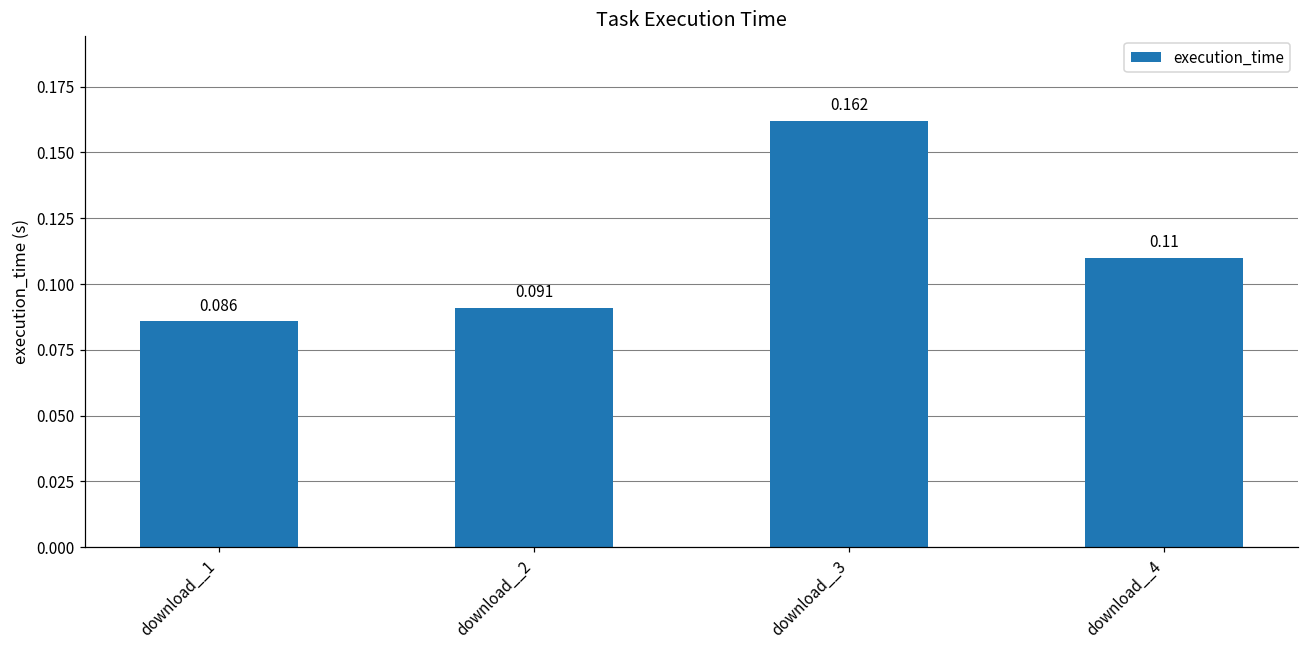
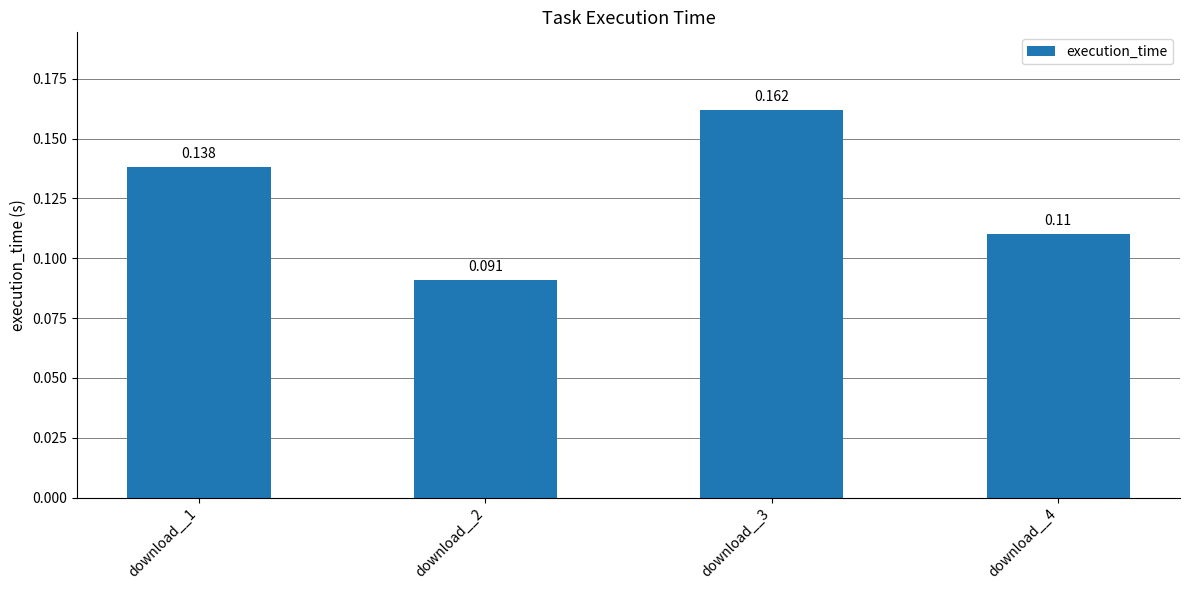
  {
-   "download__1": 0.086,
+   "download__1": 0.138,
    "download__2": 0.091,
    "download__3": 0.162,
    "download__4": 0.11
  }
